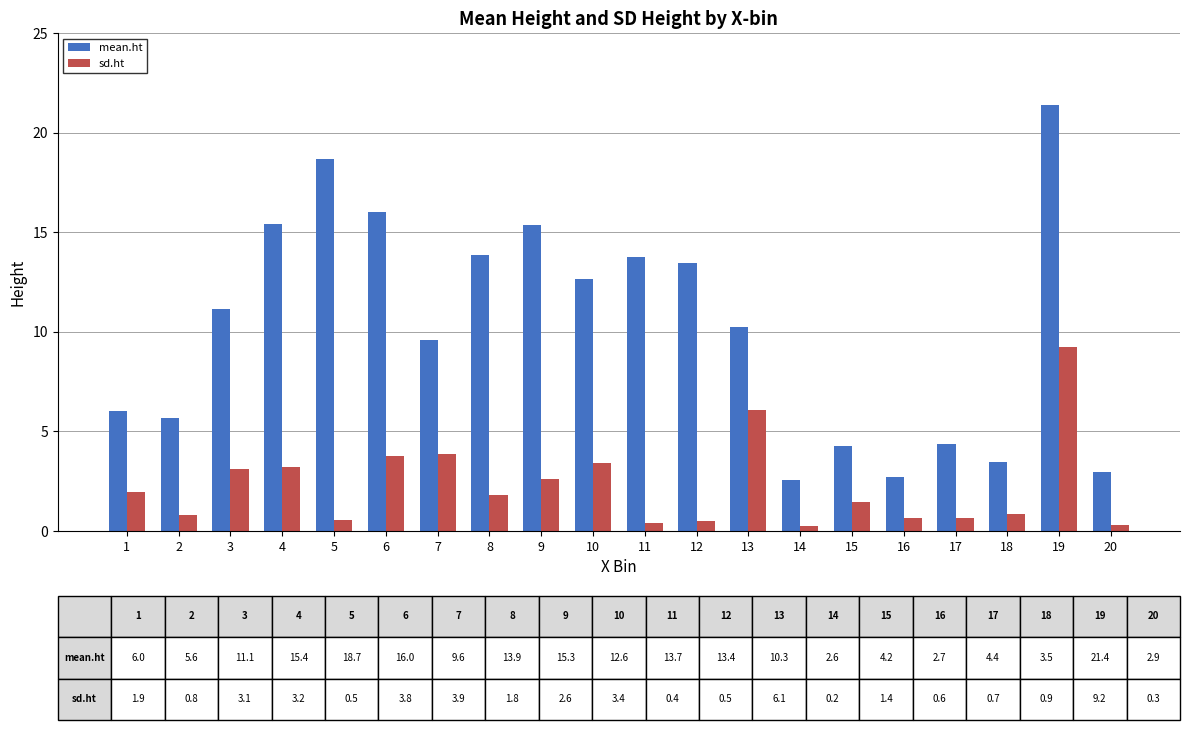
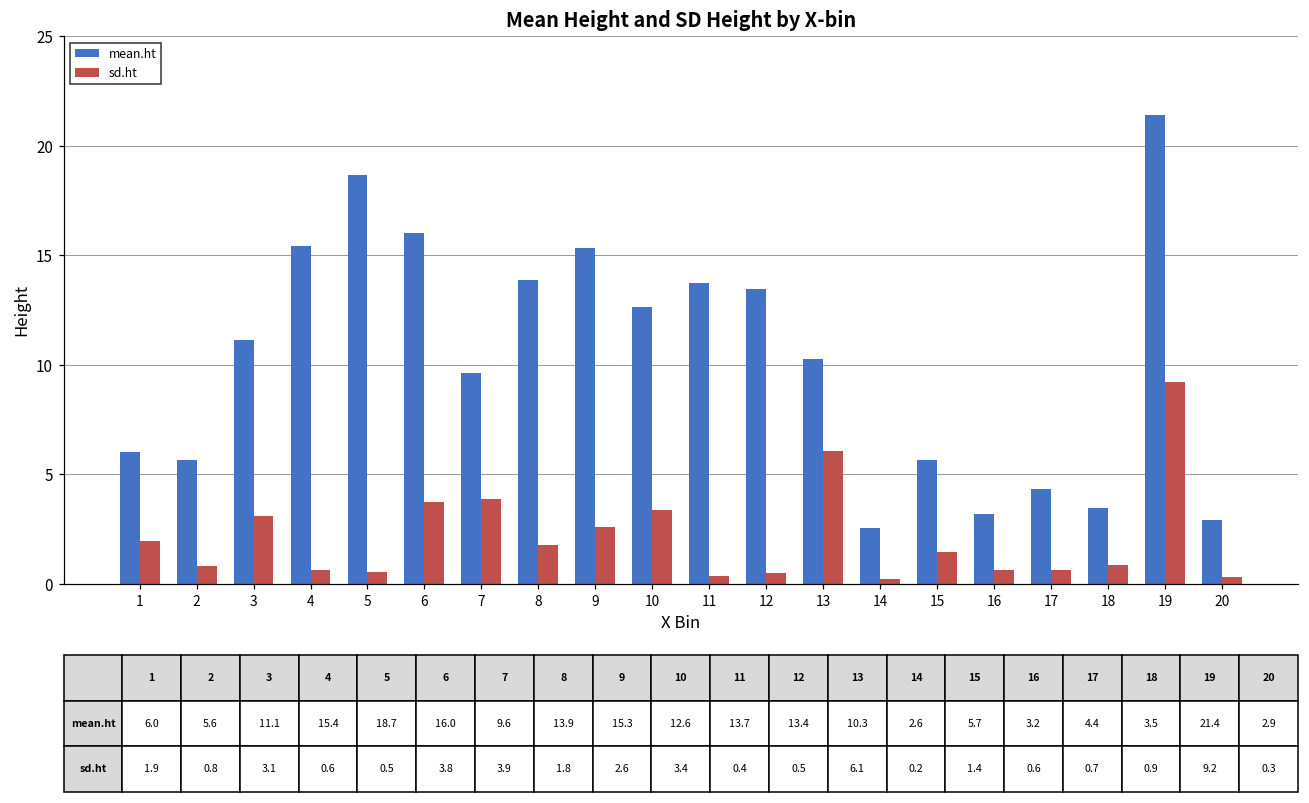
  {
    "mean.ht": {
-     "15": 4.2,
-     "16": 2.7
+     "15": 5.7,
+     "16": 3.2
    },
    "sd.ht": {
-     "4": 3.2
+     "4": 0.6
    }
  }
